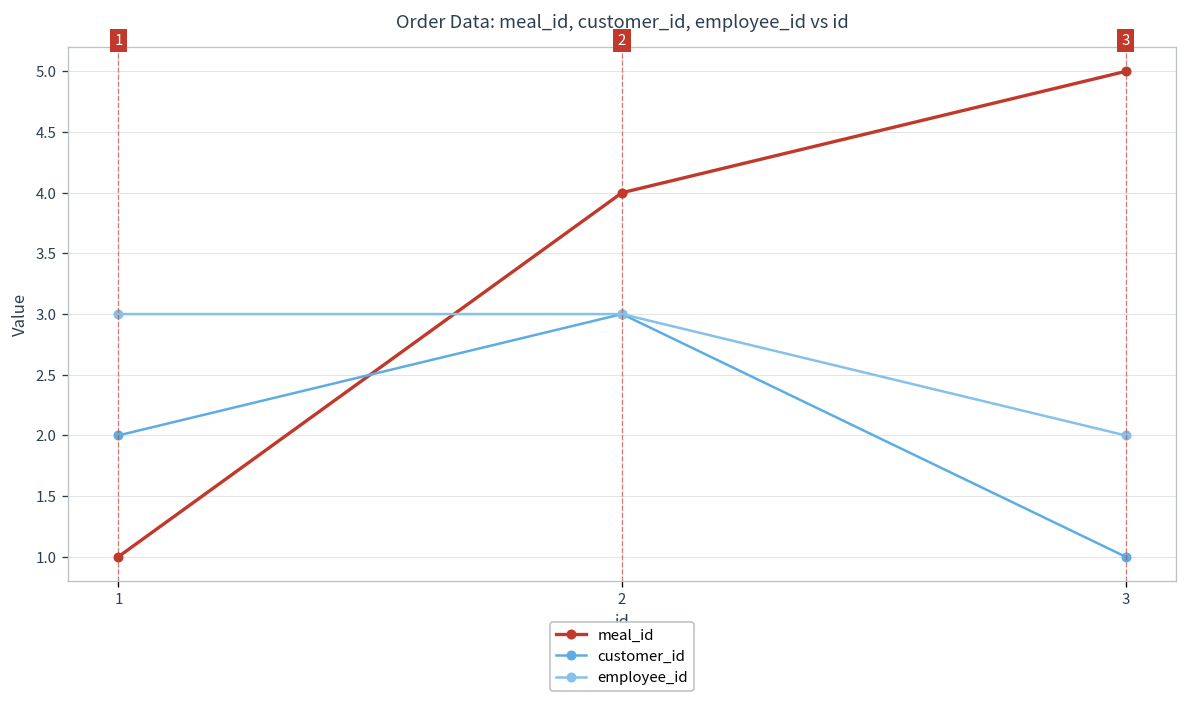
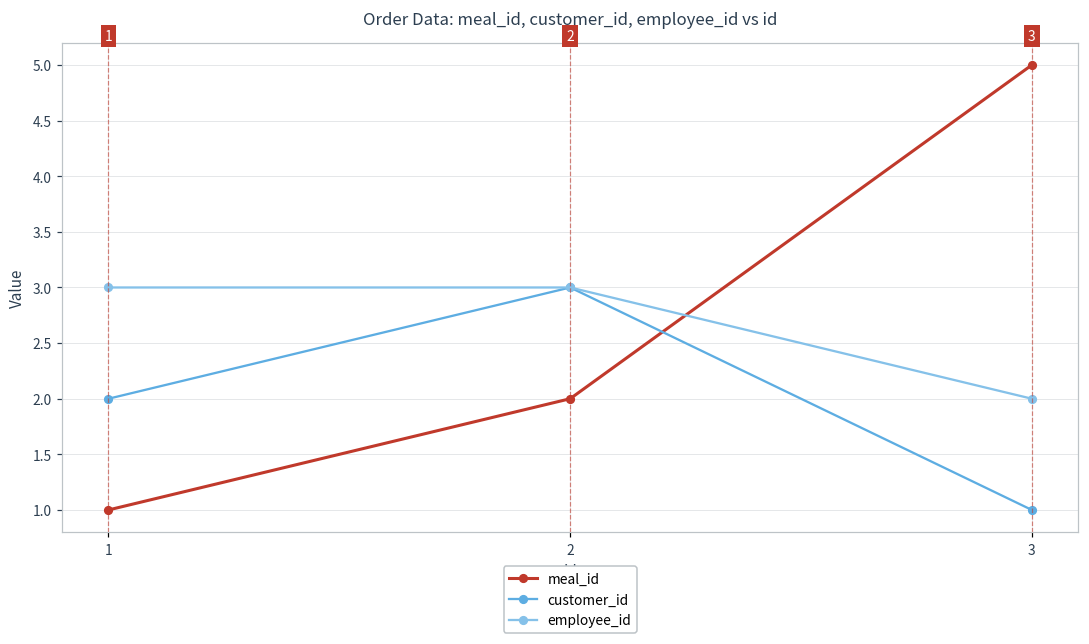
  {
    "meal_id": {
      "1": 1,
-     "2": 4
+     "2": 2
    }
  }
